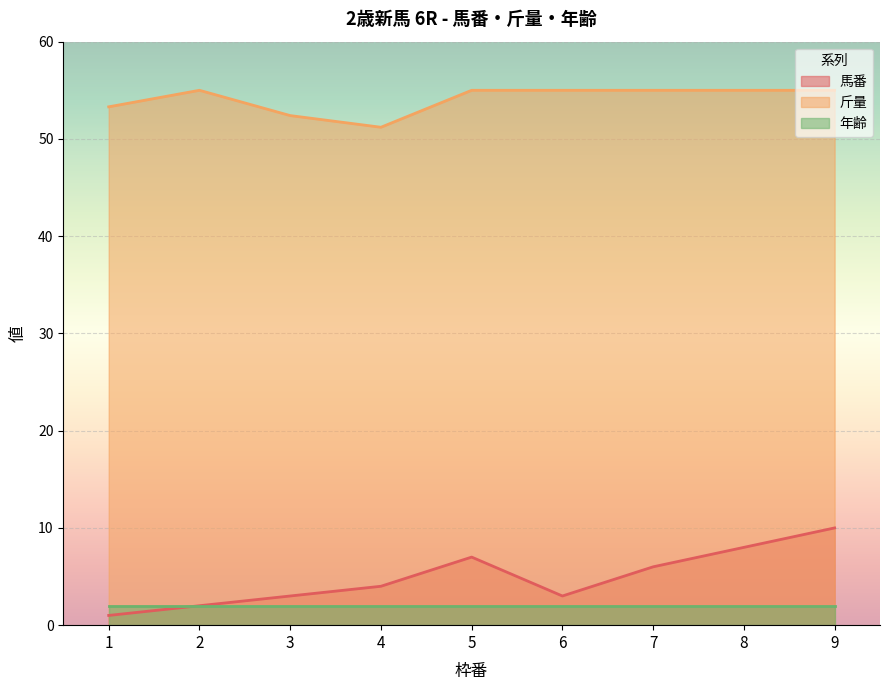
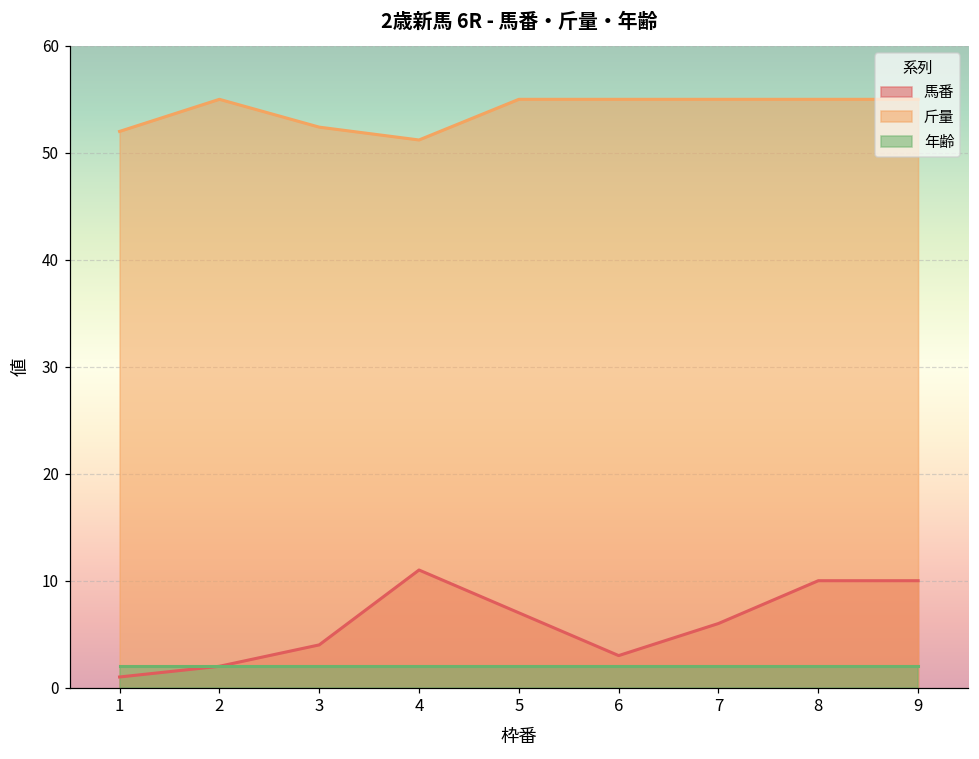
  {
    "馬番": {
      "1": 1,
-     "3": 3,
-     "4": 4,
+     "3": 4,
+     "4": 11,
      "5": 7,
      "6": 3,
      "7": 6,
-     "8": 8,
+     "8": 10,
      "9": 10
    },
    "斤量": {
-     "1": 53,
+     "1": 52,
      "2": 55,
      "3": 52,
      "4": 51,
      "5": 55,
      "6": 55,
      "7": 55,
      "8": 55
    },
    "年齢": {
      "1": 2,
      "3": 2,
      "4": 2,
      "5": 2,
      "6": 2,
      "7": 2,
      "8": 2,
      "9": 2
    }
  }
